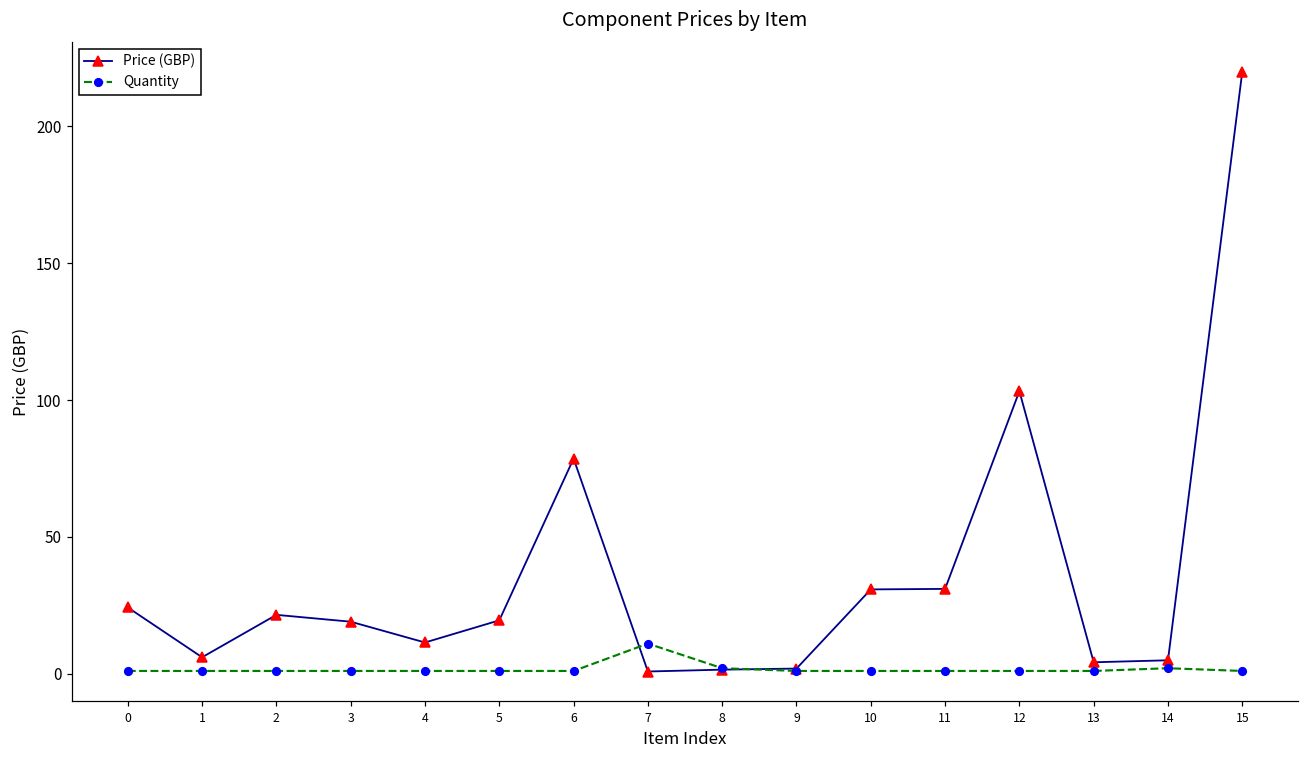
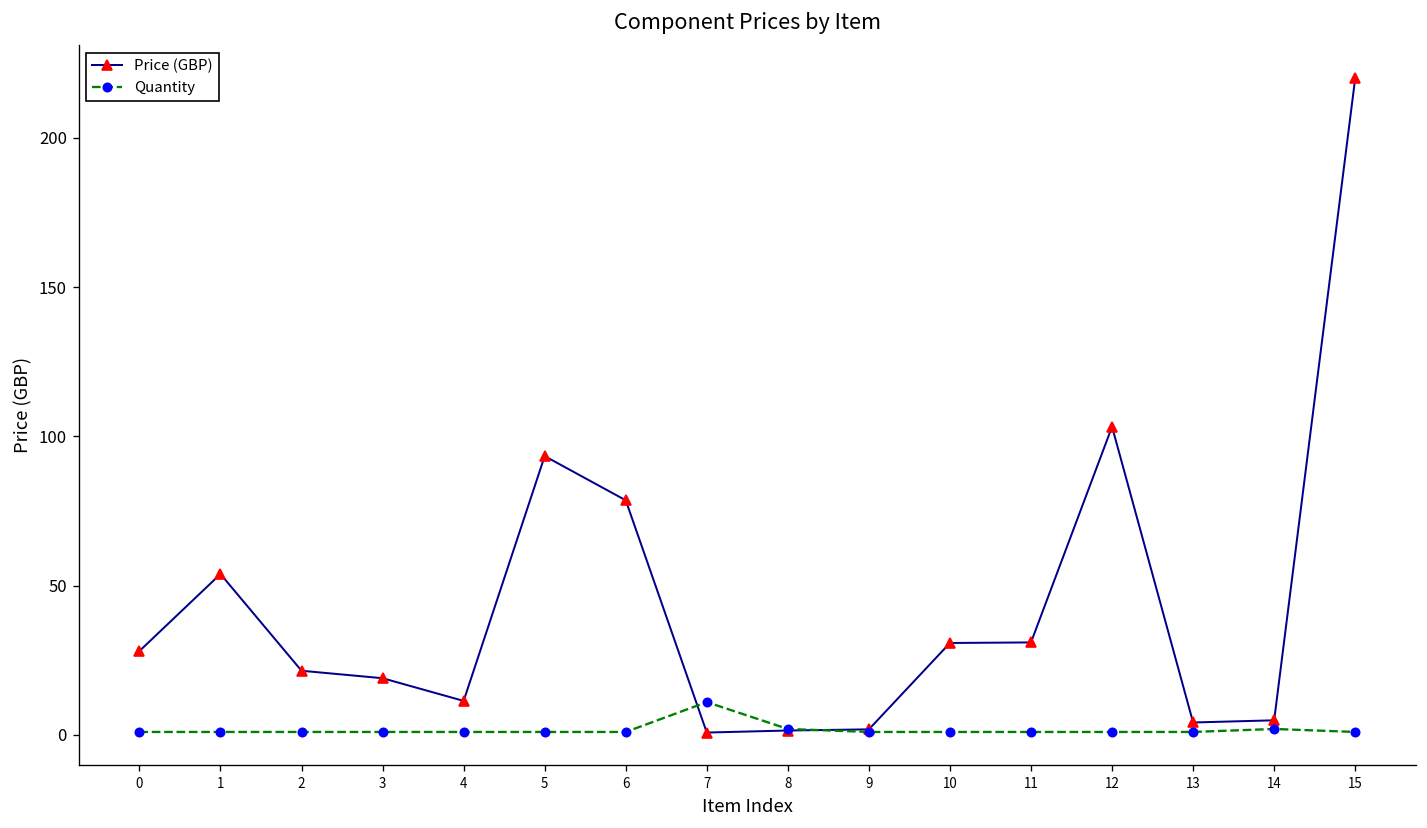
  {
    "Price (GBP)": {
-     "0": 24,
-     "1": 6,
+     "0": 28,
+     "1": 54,
      "2": 22,
      "3": 19,
      "4": 11,
-     "5": 20,
+     "5": 93,
      "6": 79,
      "7": 1,
      "10": 31,
      "11": 31,
      "12": 103,
      "13": 4,
      "14": 5,
      "15": 220
    },
    "Quantity": {
      "0": 1,
      "1": 1,
      "2": 1,
      "3": 1,
      "4": 1,
      "5": 1,
      "6": 1,
      "7": 11,
      "10": 1,
      "11": 1,
      "12": 1,
      "13": 1,
      "14": 2,
      "15": 1
    }
  }
